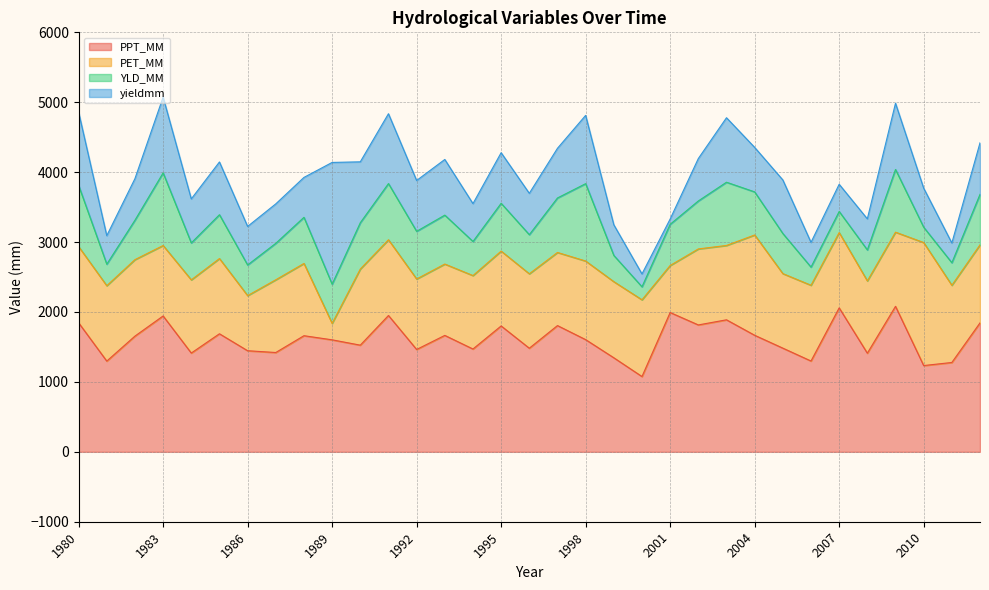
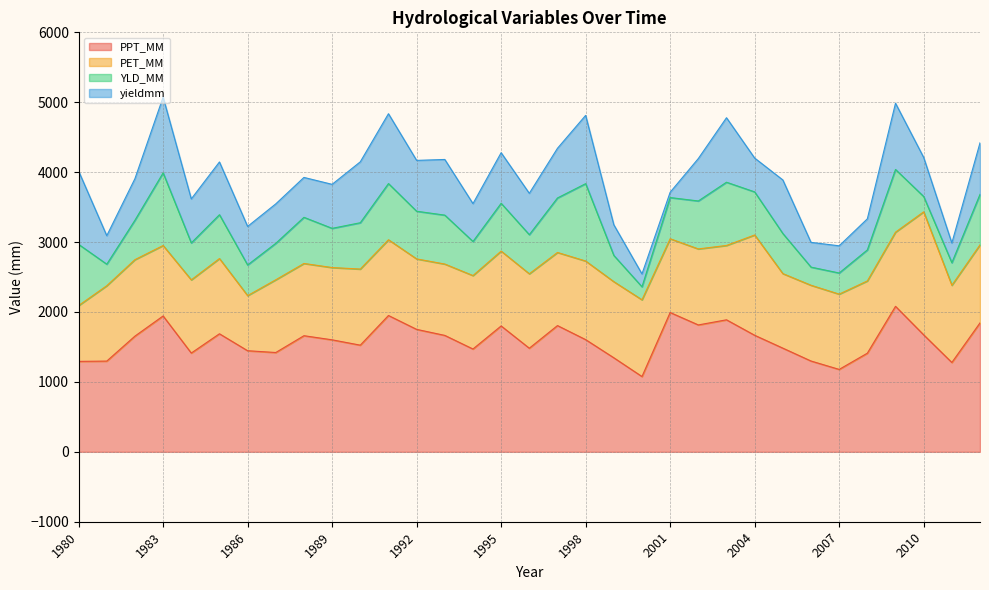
  {
    "PPT_MM": {
-     "1980": 1800,
+     "1980": 1300,
      "1983": 1900,
      "1986": 1400,
      "1989": 1600,
-     "1992": 1500,
+     "1992": 1800,
      "1995": 1800,
      "1998": 1600,
      "2001": 2000,
      "2004": 1700,
-     "2007": 2100,
-     "2010": 1200
+     "2007": 1200,
+     "2010": 1700
    },
    "PET_MM": {
-     "1980": 1100,
+     "1980": 800,
      "1983": 1000,
      "1986": 800,
-     "1989": 200,
+     "1989": 1000,
      "1992": 1000,
      "1995": 1100,
      "1998": 1100,
-     "2001": 700,
+     "2001": 1100,
      "2004": 1400,
      "2007": 1100,
      "2010": 1800
    },
    "YLD_MM": {
      "1980": 900,
      "1983": 1000,
      "1986": 400,
      "1989": 600,
      "1992": 700,
      "1995": 700,
      "1998": 1100,
      "2001": 600,
      "2004": 600,
      "2007": 300,
      "2010": 200
    },
    "yieldmm": {
      "1980": 1000,
      "1986": 600,
-     "1989": 1700,
+     "1989": 600,
      "1992": 700,
      "1995": 700,
      "1998": 1000,
      "2001": 100,
-     "2004": 600,
+     "2004": 500,
      "2007": 400,
      "2010": 600
    }
  }
